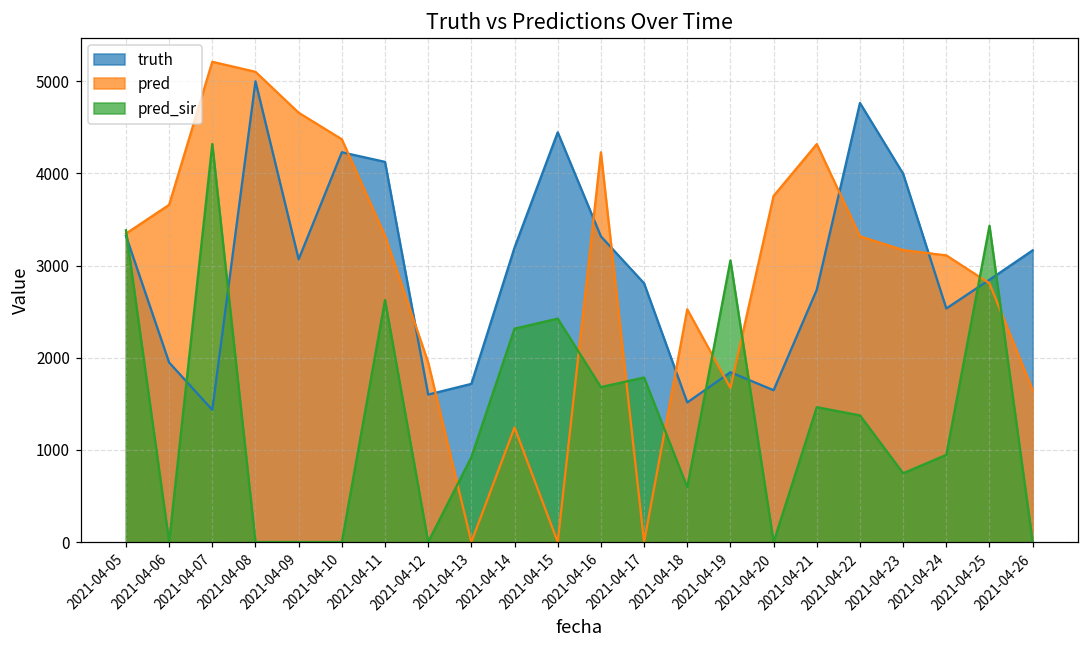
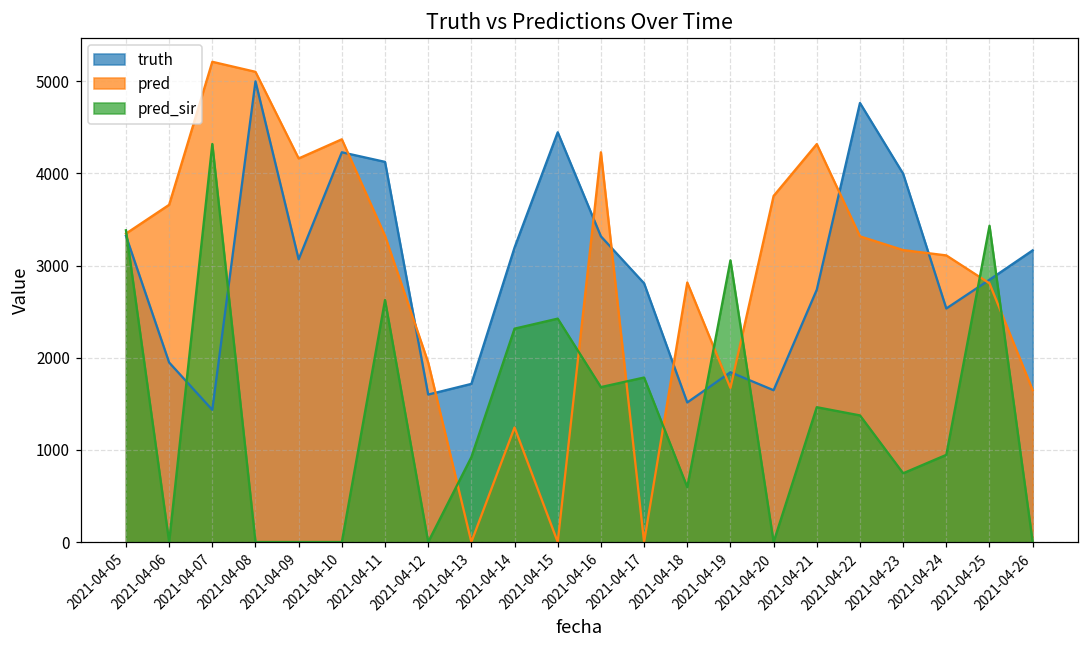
  {
    "truth": {
      "2021-04-06": 1900,
      "2021-04-07": 1400,
      "2021-04-08": 5000,
      "2021-04-09": 3100,
      "2021-04-10": 4200,
      "2021-04-11": 4100,
      "2021-04-12": 1600,
      "2021-04-13": 1700,
      "2021-04-14": 3200,
      "2021-04-15": 4400,
      "2021-04-16": 3300,
      "2021-04-17": 2800,
      "2021-04-18": 1500,
      "2021-04-19": 1800,
      "2021-04-20": 1600,
      "2021-04-21": 2700,
      "2021-04-22": 4800,
      "2021-04-23": 4000,
      "2021-04-24": 2500,
      "2021-04-25": 2800,
      "2021-04-26": 3200
    },
    "pred": {
      "2021-04-06": 3700,
      "2021-04-07": 5200,
      "2021-04-08": 5100,
-     "2021-04-09": 4700,
+     "2021-04-09": 4200,
      "2021-04-10": 4400,
      "2021-04-11": 3300,
      "2021-04-12": 1900,
      "2021-04-13": 0,
      "2021-04-14": 1200,
      "2021-04-15": 0,
      "2021-04-16": 4200,
      "2021-04-17": 0,
-     "2021-04-18": 2500,
+     "2021-04-18": 2800,
      "2021-04-19": 1700,
      "2021-04-20": 3800,
      "2021-04-21": 4300,
      "2021-04-22": 3300,
      "2021-04-23": 3200,
      "2021-04-24": 3100,
      "2021-04-25": 2800,
      "2021-04-26": 1600
    },
    "pred_sir": {
      "2021-04-05": 3400,
      "2021-04-06": 0,
      "2021-04-07": 4300,
      "2021-04-08": 0,
      "2021-04-09": 0,
      "2021-04-10": 0,
      "2021-04-11": 2600,
      "2021-04-12": 0,
      "2021-04-13": 900,
      "2021-04-14": 2300,
      "2021-04-15": 2400,
      "2021-04-16": 1700,
      "2021-04-17": 1800,
      "2021-04-18": 600,
      "2021-04-19": 3100,
      "2021-04-20": 0,
      "2021-04-21": 1500,
      "2021-04-22": 1400,
      "2021-04-23": 700,
      "2021-04-24": 900,
      "2021-04-25": 3400,
      "2021-04-26": 0
    }
  }
